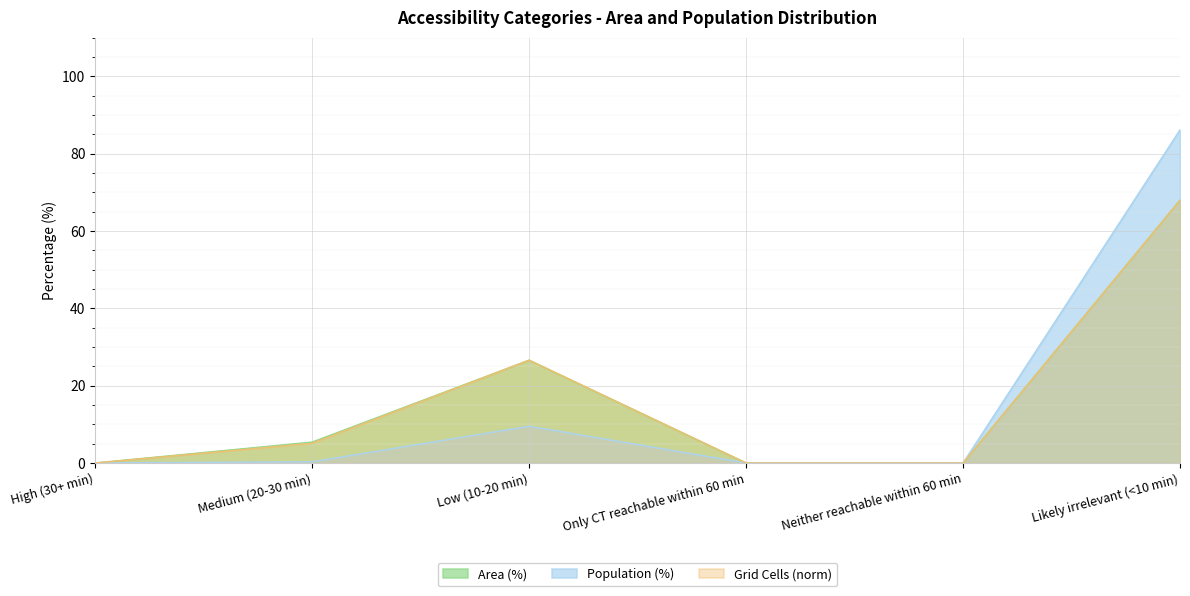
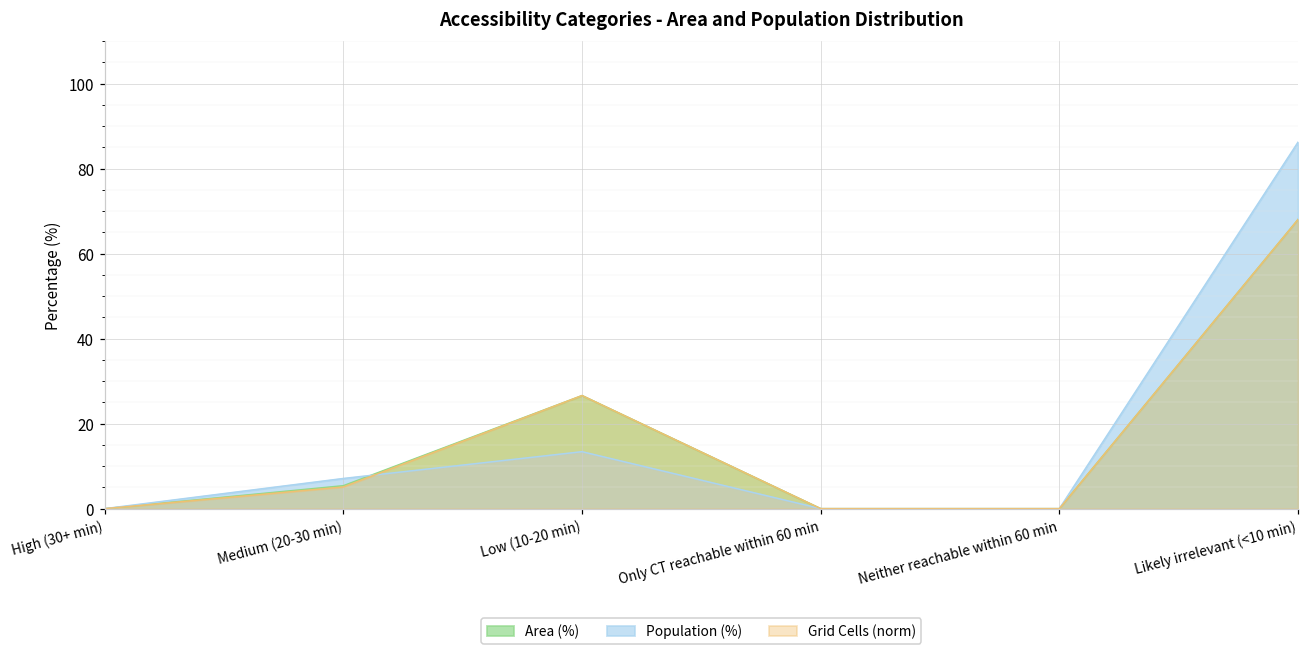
  {
    "Population (%)": {
-     "Medium (20-30 min)": 0,
-     "Low (10-20 min)": 10,
+     "Medium (20-30 min)": 7,
+     "Low (10-20 min)": 13,
      "Likely irrelevant (<10 min)": 86
    }
  }
